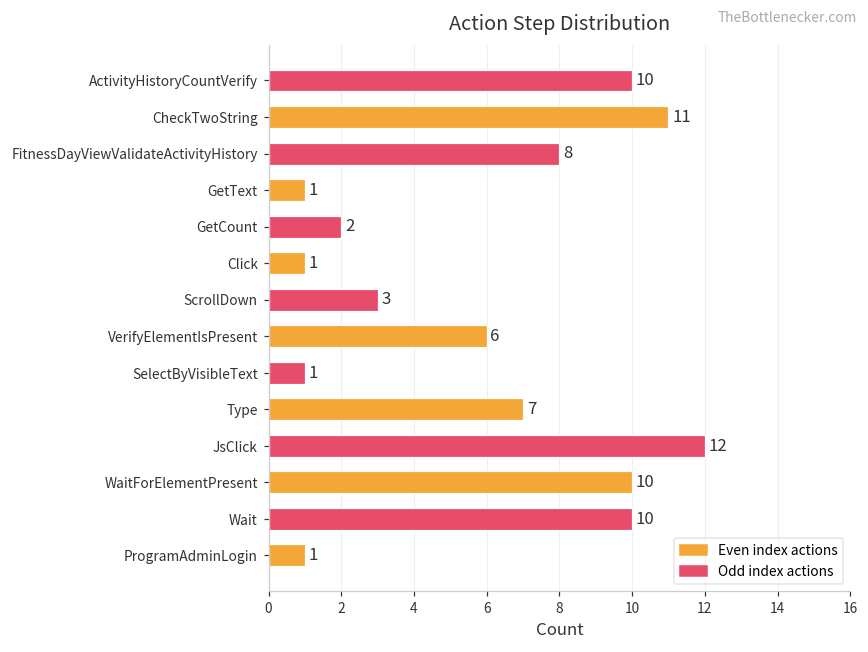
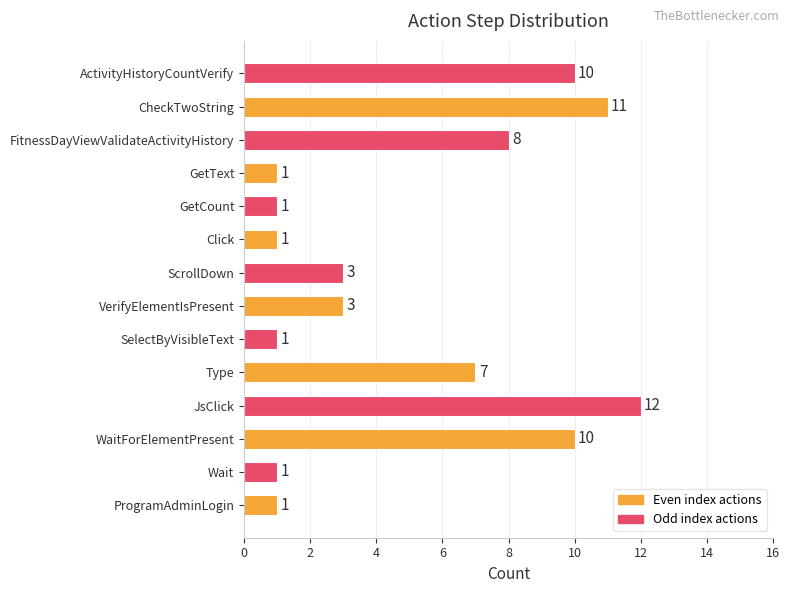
  {
    "ActivityHistoryCountVerify": 10,
    "CheckTwoString": 11,
    "FitnessDayViewValidateActivityHistory": 8,
    "GetText": 1,
-   "GetCount": 2,
+   "GetCount": 1,
    "Click": 1,
    "ScrollDown": 3,
-   "VerifyElementIsPresent": 6,
+   "VerifyElementIsPresent": 3,
    "SelectByVisibleText": 1,
    "Type": 7,
    "JsClick": 12,
    "WaitForElementPresent": 10,
-   "Wait": 10,
+   "Wait": 1,
    "ProgramAdminLogin": 1
  }
